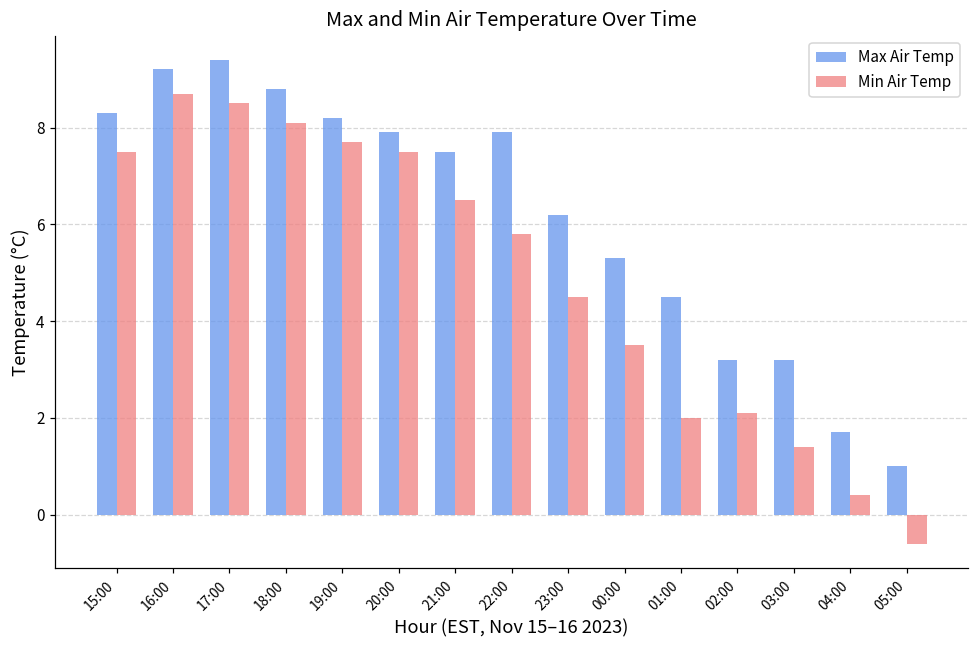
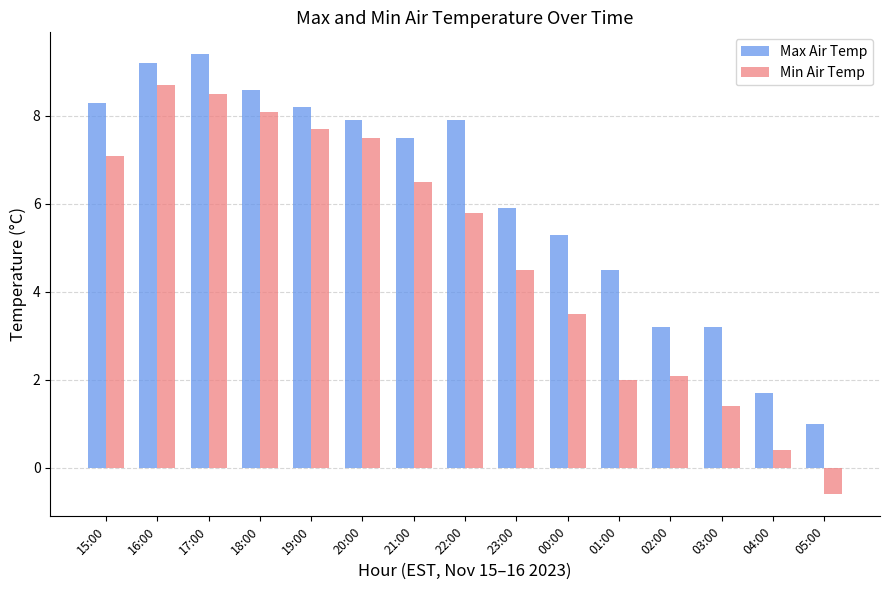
  {
    "Max Air Temp": {
      "15:00": 8.3,
      "16:00": 9.2,
      "17:00": 9.4,
-     "18:00": 8.8,
+     "18:00": 8.6,
      "19:00": 8.2,
      "20:00": 7.9,
      "21:00": 7.5,
      "22:00": 7.9,
-     "23:00": 6.2,
+     "23:00": 5.9,
      "00:00": 5.3,
      "01:00": 4.5,
      "02:00": 3.2,
      "03:00": 3.2,
      "04:00": 1.7,
      "05:00": 1.0
    },
    "Min Air Temp": {
-     "15:00": 7.5,
+     "15:00": 7.1,
      "16:00": 8.7,
      "17:00": 8.5,
      "18:00": 8.1,
      "19:00": 7.7,
      "20:00": 7.5,
      "21:00": 6.5,
      "22:00": 5.8,
      "23:00": 4.5,
      "00:00": 3.5,
      "01:00": 2.0,
      "02:00": 2.1,
      "03:00": 1.4,
      "04:00": 0.4,
      "05:00": -0.6
    }
  }
